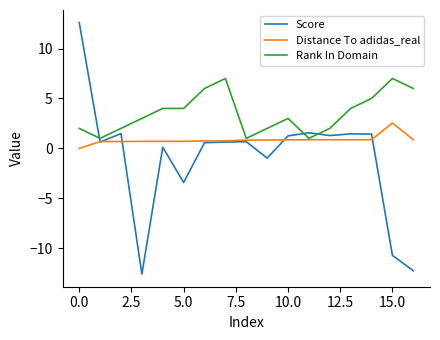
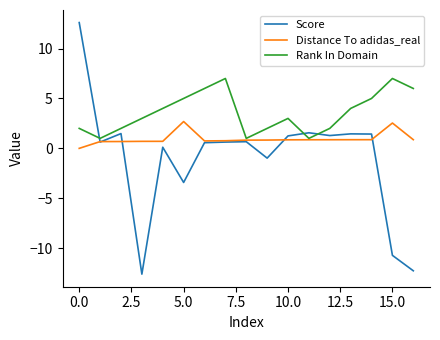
  {
    "Score": {
      "0.0": 13,
      "5.0": -3,
      "10.0": 1,
      "15.0": -11
    },
    "Distance To adidas_real": {
      "0.0": 0,
-     "5.0": 1,
+     "5.0": 3,
      "10.0": 1,
      "15.0": 3
    },
    "Rank In Domain": {
      "0.0": 2,
-     "5.0": 4,
+     "5.0": 5,
      "10.0": 3,
      "15.0": 7
    }
  }
